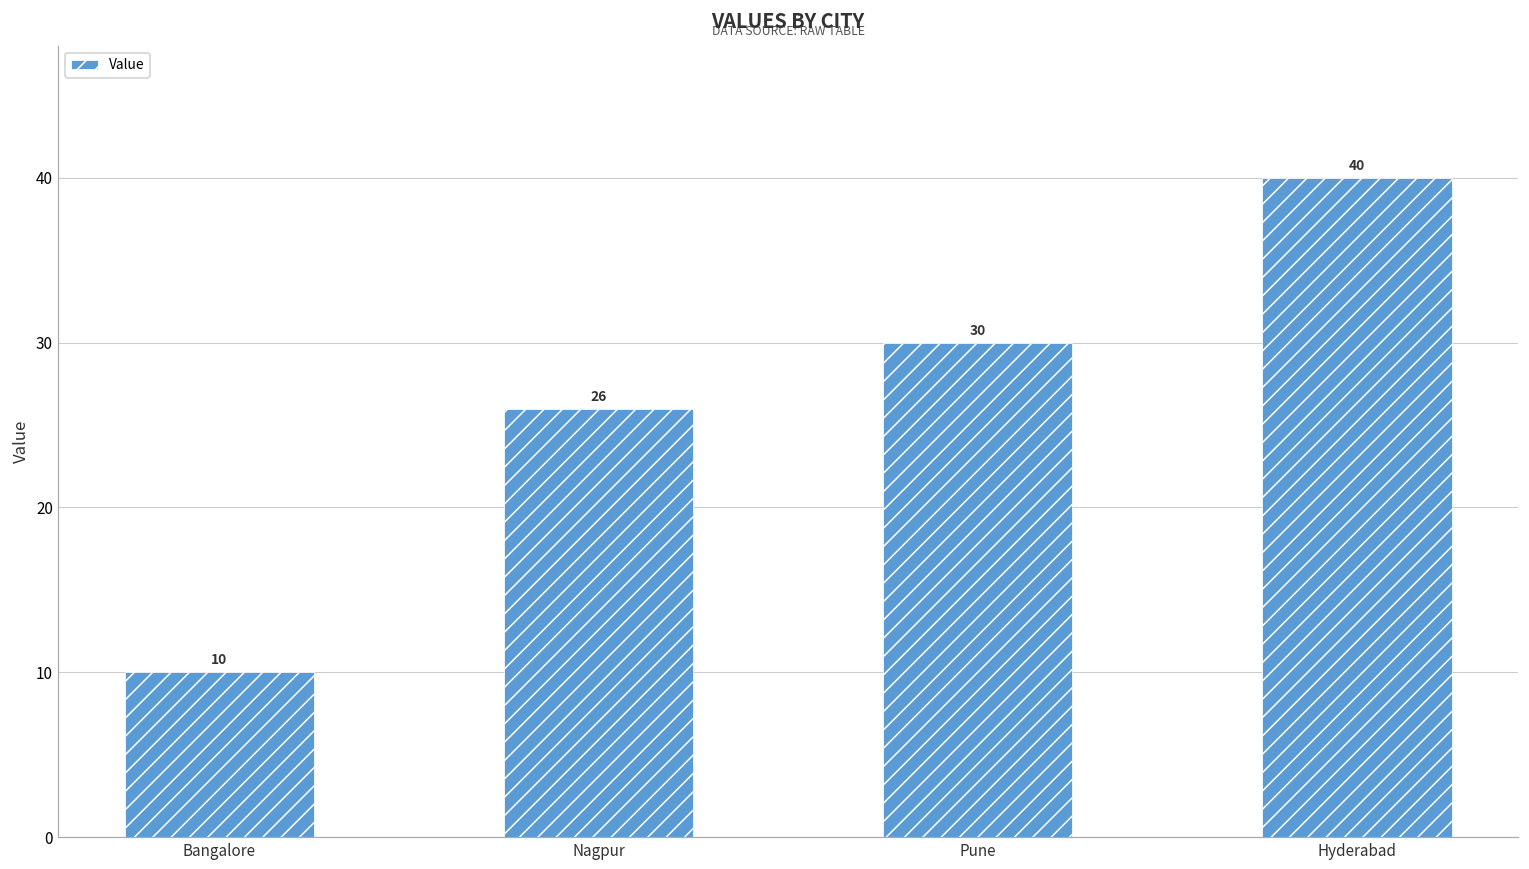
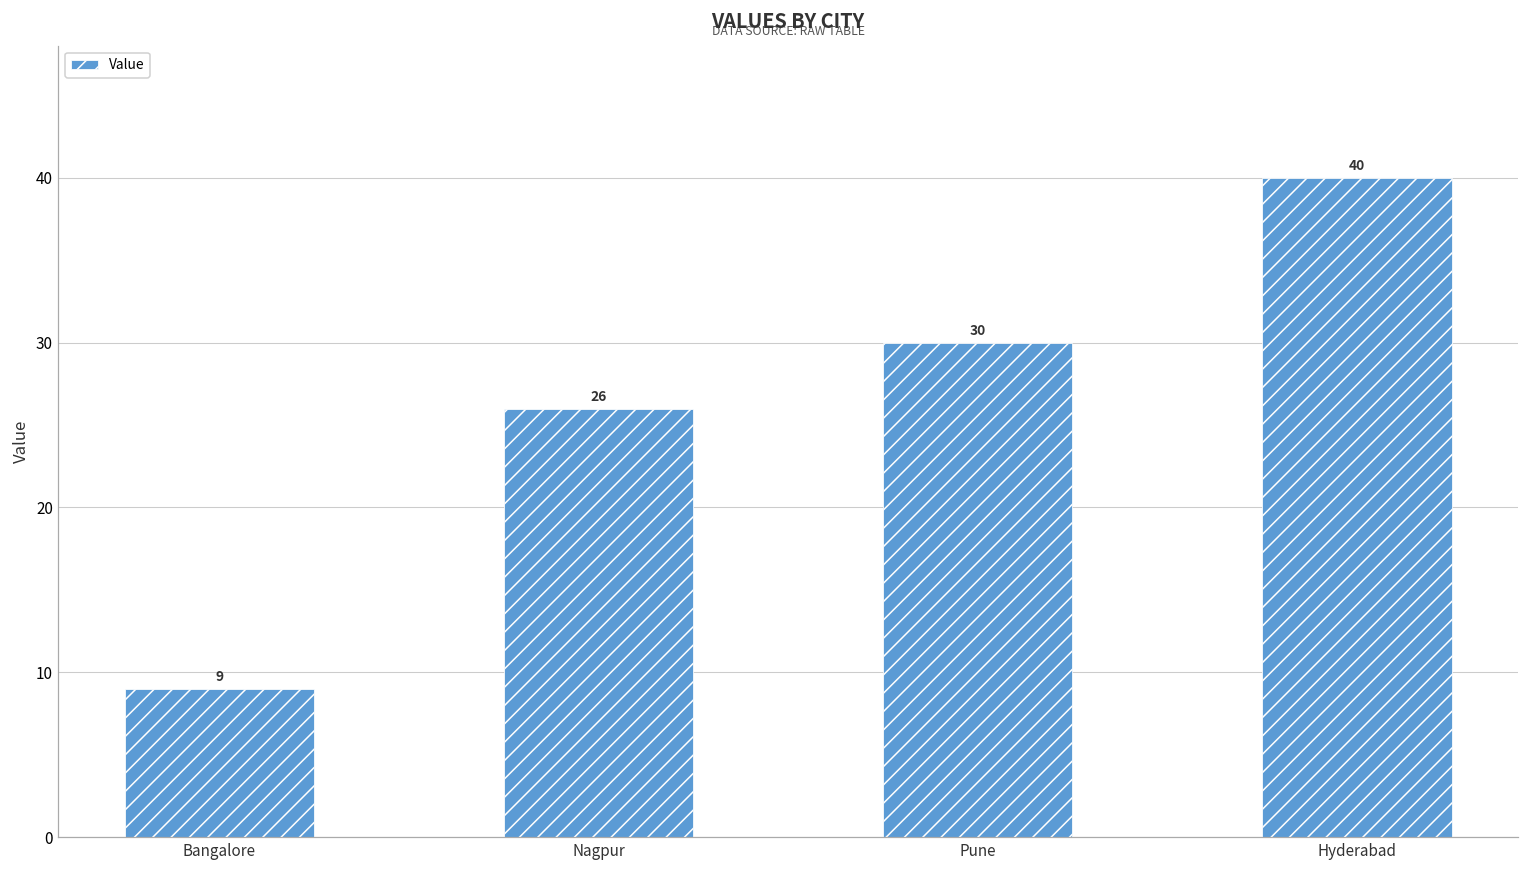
  {
-   "Bangalore": 10,
+   "Bangalore": 9,
    "Nagpur": 26,
    "Pune": 30,
    "Hyderabad": 40
  }
